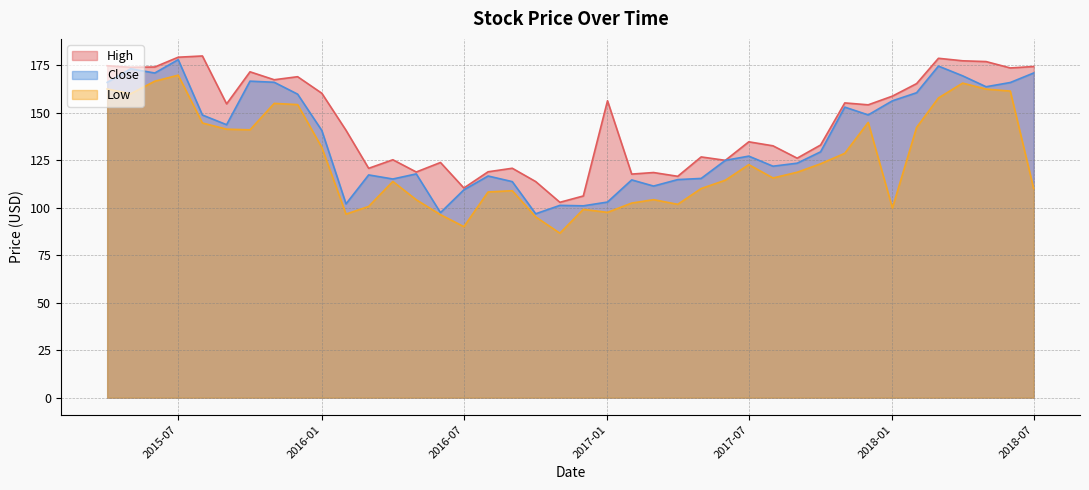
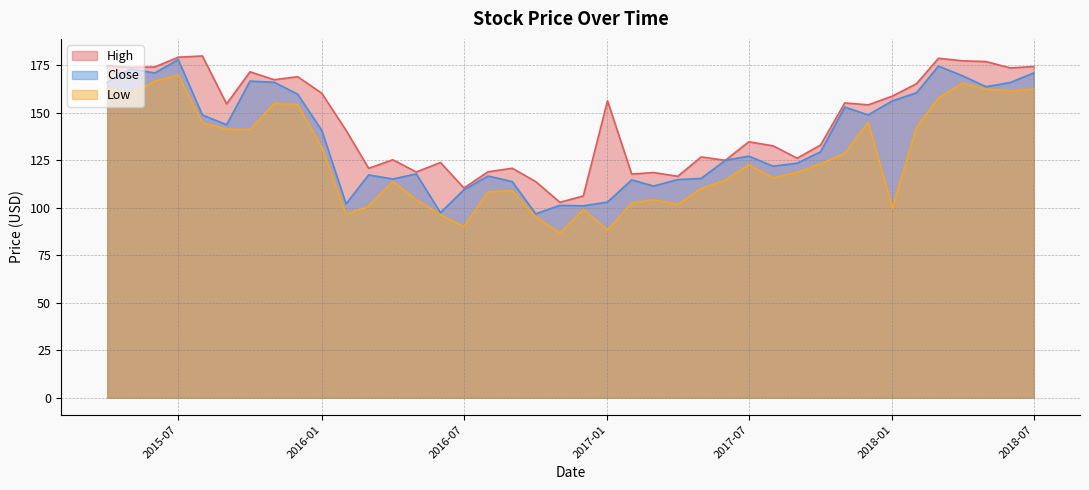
  {
    "High": {
      "2016-01": 160,
      "2017-01": 156,
      "2017-07": 135,
      "2018-01": 159,
      "2018-07": 174
    },
    "Close": {
      "2016-01": 141,
      "2017-01": 103,
      "2017-07": 127,
      "2018-01": 156,
      "2018-07": 171
    },
    "Low": {
      "2015-07": 170,
      "2016-01": 132,
      "2016-07": 90,
-     "2017-01": 98,
+     "2017-01": 88,
      "2017-07": 123,
      "2018-01": 100,
-     "2018-07": 110
+     "2018-07": 163
    }
  }
